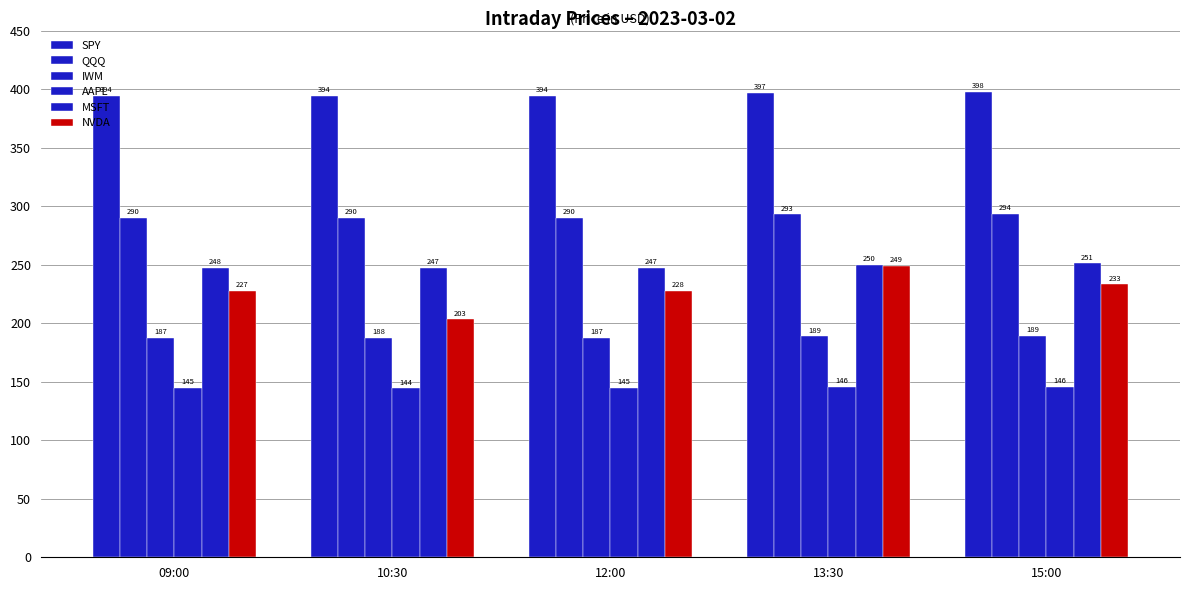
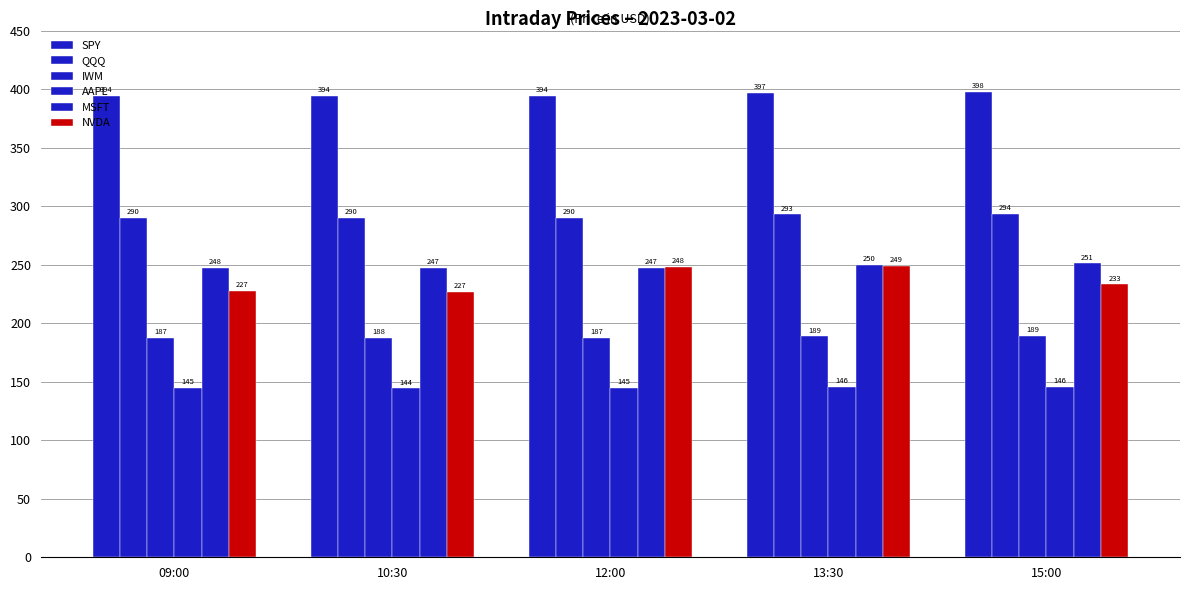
  {
    "NVDA": {
      "09:00": 227,
-     "10:30": 203,
-     "12:00": 228,
+     "10:30": 227,
+     "12:00": 248,
      "13:30": 249,
      "15:00": 233
    }
  }
